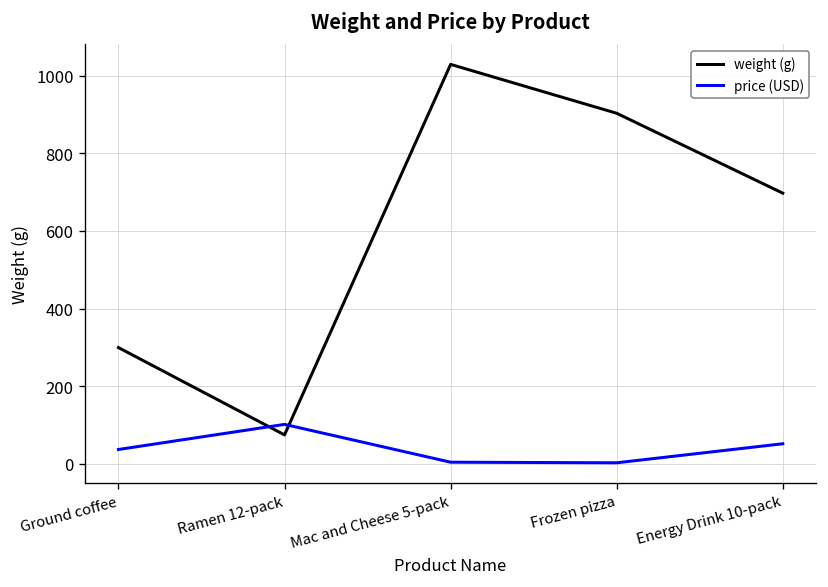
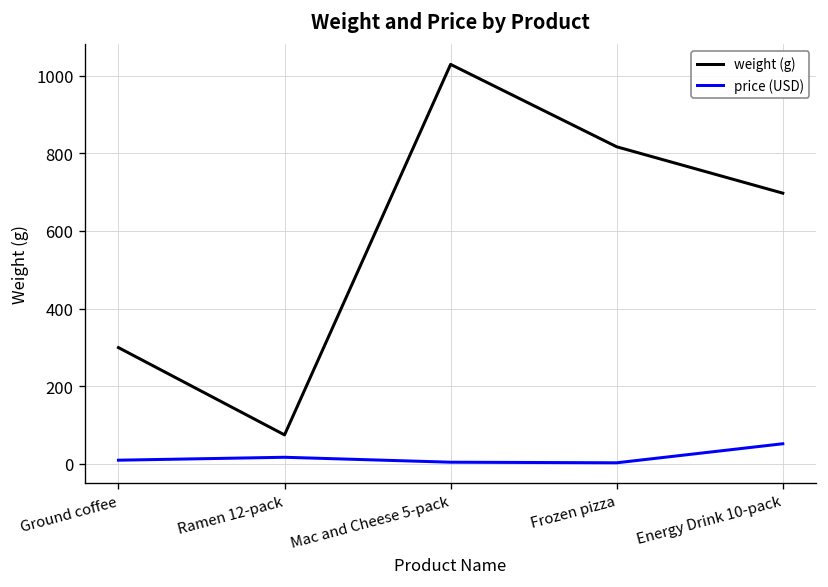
  {
    "weight (g)": {
      "Ground coffee": 300,
      "Ramen 12-pack": 70,
      "Mac and Cheese 5-pack": 1030,
-     "Frozen pizza": 900,
+     "Frozen pizza": 820,
      "Energy Drink 10-pack": 700
    },
    "price (USD)": {
-     "Ground coffee": 40,
-     "Ramen 12-pack": 100,
+     "Ground coffee": 10,
+     "Ramen 12-pack": 20,
      "Mac and Cheese 5-pack": 0,
      "Frozen pizza": 0,
      "Energy Drink 10-pack": 50
    }
  }
